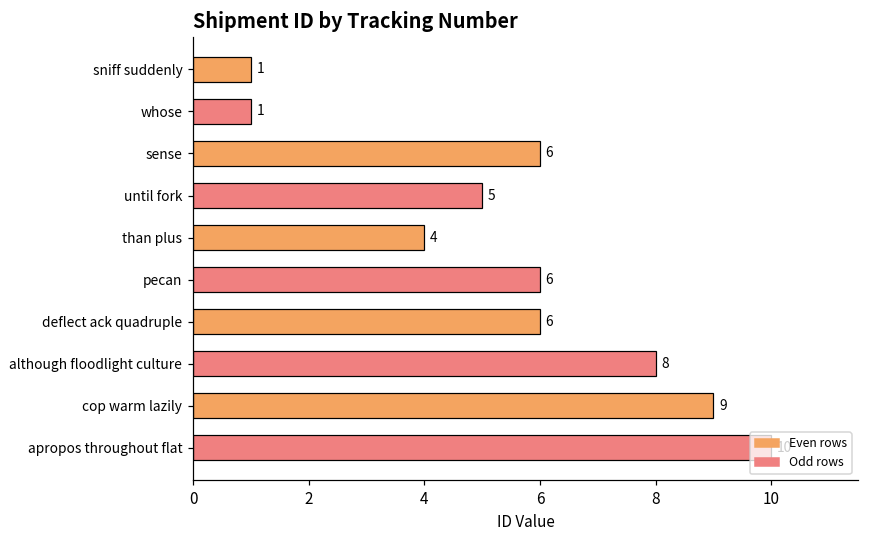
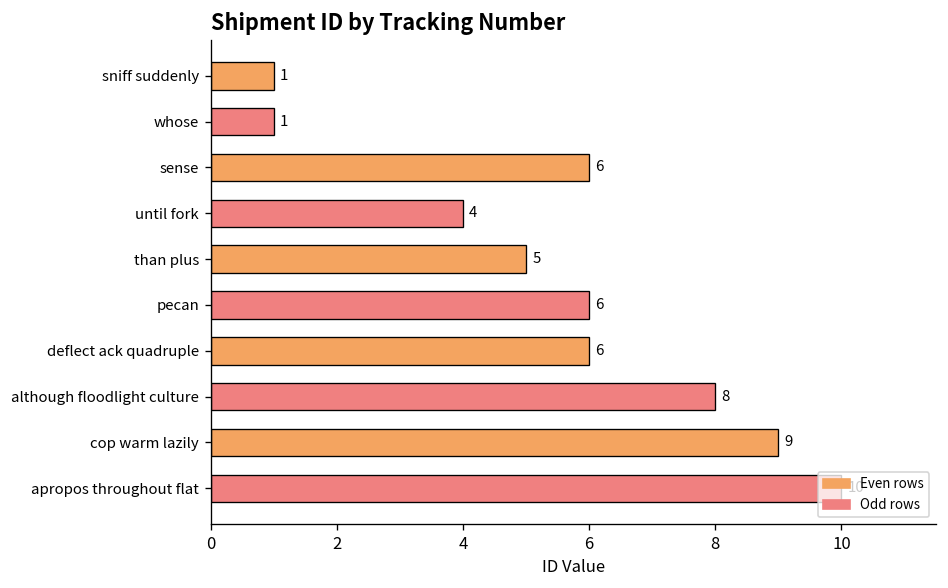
  {
    "sniff suddenly": 1,
    "whose": 1,
    "sense": 6,
-   "until fork": 5,
-   "than plus": 4,
+   "until fork": 4,
+   "than plus": 5,
    "pecan": 6,
    "deflect ack quadruple": 6,
    "although floodlight culture": 8,
    "cop warm lazily": 9
  }
